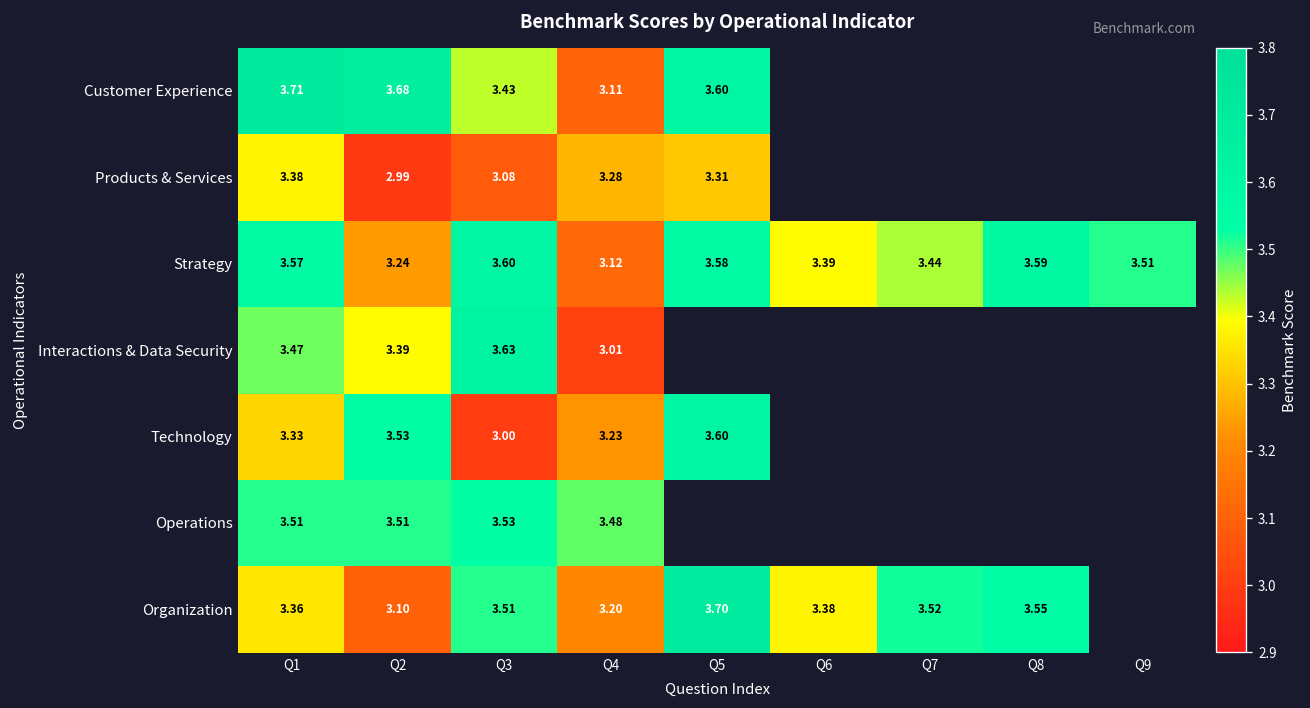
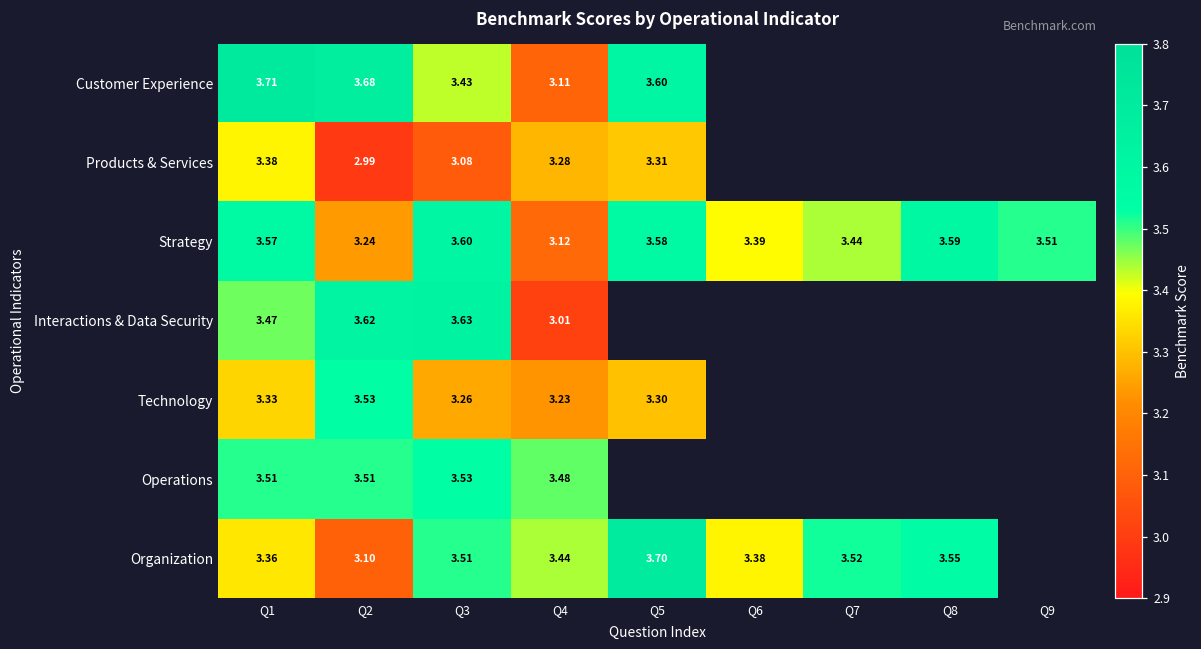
  {
    "Customer Experience": {
      "Q1": 3.71,
      "Q2": 3.68,
      "Q3": 3.43,
      "Q4": 3.11,
      "Q5": 3.60
    },
    "Products & Services": {
      "Q1": 3.38,
      "Q2": 2.99,
      "Q3": 3.08,
      "Q4": 3.28,
      "Q5": 3.31
    },
    "Strategy": {
      "Q1": 3.57,
      "Q2": 3.24,
      "Q3": 3.60,
      "Q4": 3.12,
      "Q5": 3.58,
      "Q6": 3.39,
      "Q7": 3.44,
      "Q8": 3.59,
      "Q9": 3.51
    },
    "Interactions & Data Security": {
      "Q1": 3.47,
-     "Q2": 3.39,
+     "Q2": 3.62,
      "Q3": 3.63,
      "Q4": 3.01
    },
    "Technology": {
      "Q1": 3.33,
      "Q2": 3.53,
-     "Q3": 3.00,
+     "Q3": 3.26,
      "Q4": 3.23,
-     "Q5": 3.60
+     "Q5": 3.30
    },
    "Operations": {
      "Q1": 3.51,
      "Q2": 3.51,
      "Q3": 3.53,
      "Q4": 3.48
    },
    "Organization": {
      "Q1": 3.36,
      "Q2": 3.10,
      "Q3": 3.51,
-     "Q4": 3.20,
+     "Q4": 3.44,
      "Q5": 3.70,
      "Q6": 3.38,
      "Q7": 3.52,
      "Q8": 3.55
    }
  }
